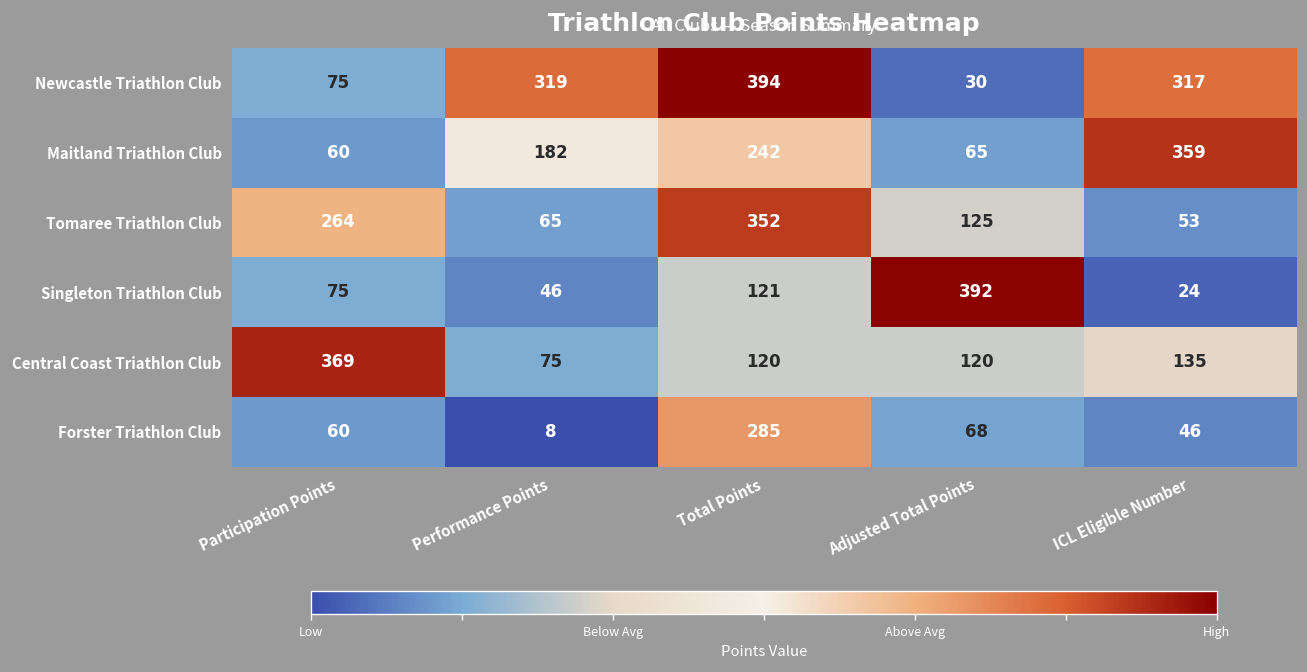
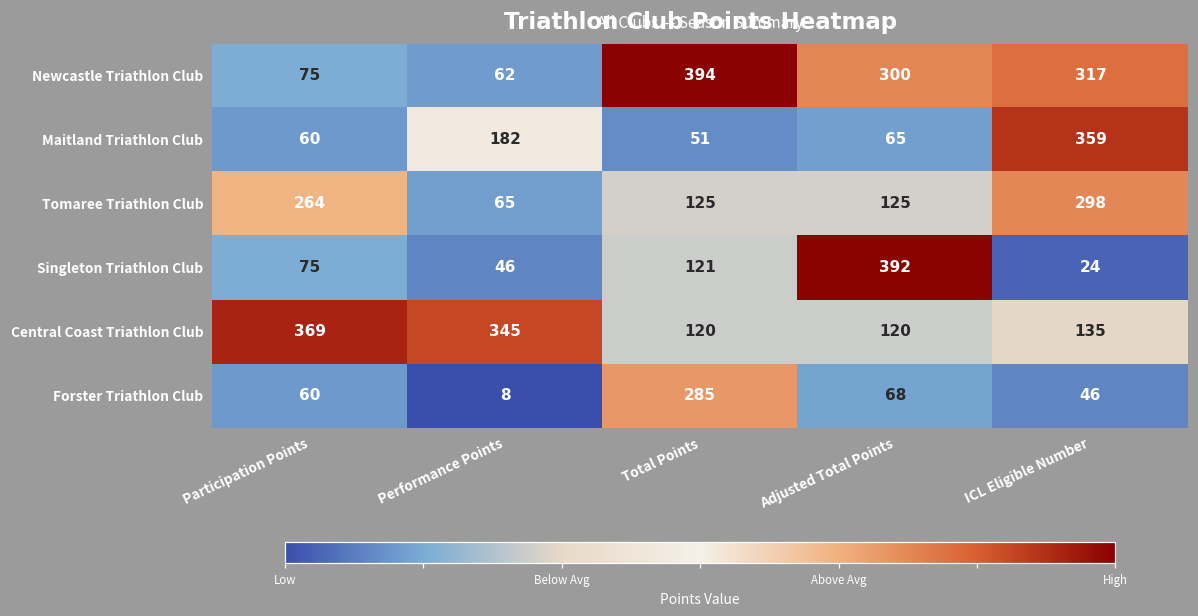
  {
    "Newcastle Triathlon Club": {
      "Participation Points": 75,
-     "Performance Points": 319,
+     "Performance Points": 62,
      "Total Points": 394,
-     "Adjusted Total Points": 30,
+     "Adjusted Total Points": 300,
      "ICL Eligible Number": 317
    },
    "Maitland Triathlon Club": {
      "Participation Points": 60,
      "Performance Points": 182,
-     "Total Points": 242,
+     "Total Points": 51,
      "Adjusted Total Points": 65,
      "ICL Eligible Number": 359
    },
    "Tomaree Triathlon Club": {
      "Participation Points": 264,
      "Performance Points": 65,
-     "Total Points": 352,
+     "Total Points": 125,
      "Adjusted Total Points": 125,
-     "ICL Eligible Number": 53
+     "ICL Eligible Number": 298
    },
    "Singleton Triathlon Club": {
      "Participation Points": 75,
      "Performance Points": 46,
      "Total Points": 121,
      "Adjusted Total Points": 392,
      "ICL Eligible Number": 24
    },
    "Central Coast Triathlon Club": {
      "Participation Points": 369,
-     "Performance Points": 75,
+     "Performance Points": 345,
      "Total Points": 120,
      "Adjusted Total Points": 120,
      "ICL Eligible Number": 135
    },
    "Forster Triathlon Club": {
      "Participation Points": 60,
      "Performance Points": 8,
      "Total Points": 285,
      "Adjusted Total Points": 68,
      "ICL Eligible Number": 46
    }
  }
